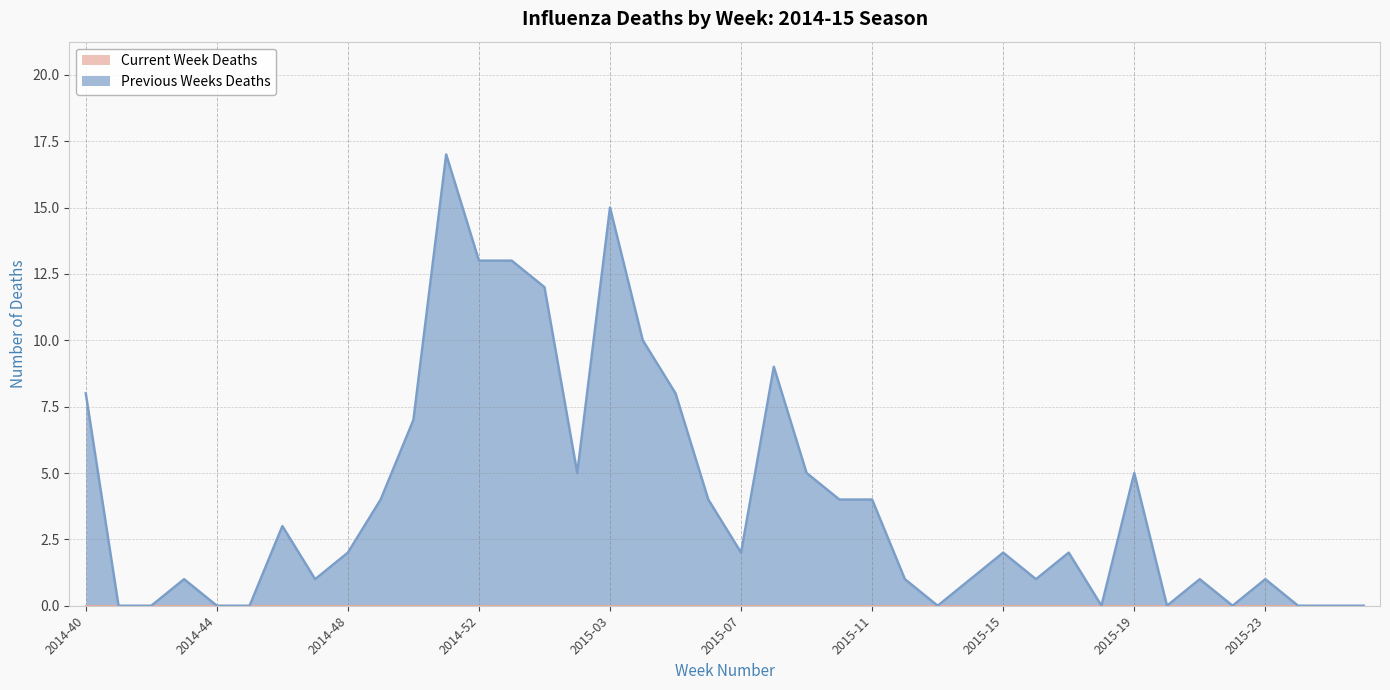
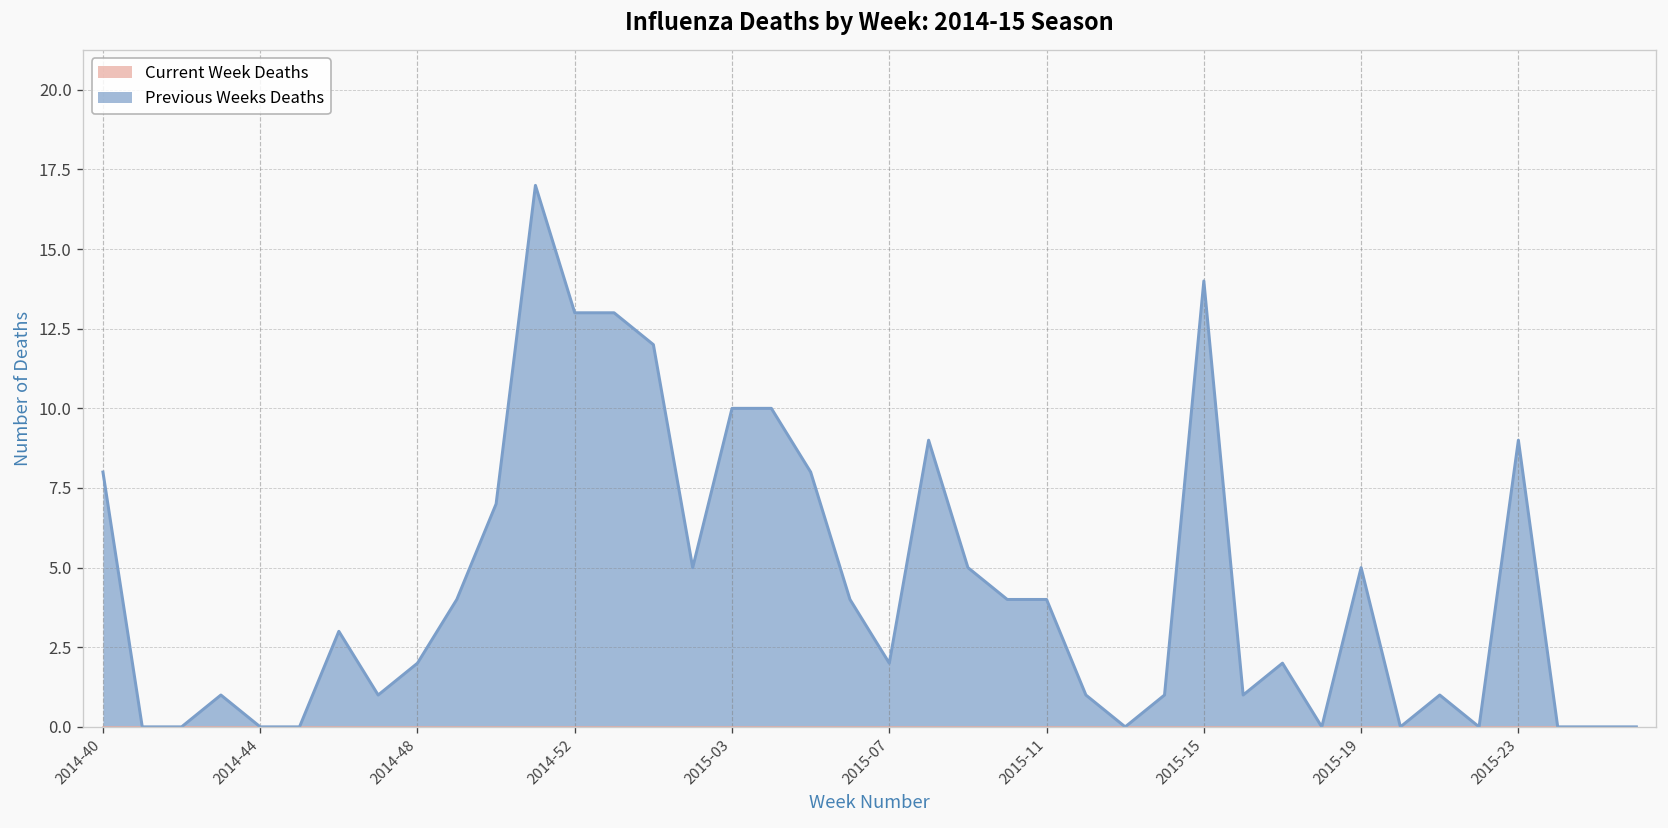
  {
    "Current Week Deaths": {
      "2014-40": 0,
      "2014-48": 0,
      "2014-52": 0,
      "2015-03": 0,
      "2015-07": 0,
      "2015-11": 0,
      "2015-15": 0,
      "2015-19": 0,
      "2015-23": 0
    },
    "Previous Weeks Deaths": {
      "2014-40": 8,
      "2014-48": 2,
      "2014-52": 13,
-     "2015-03": 15,
+     "2015-03": 10,
      "2015-07": 2,
      "2015-11": 4,
-     "2015-15": 2,
+     "2015-15": 14,
      "2015-19": 5,
-     "2015-23": 1
+     "2015-23": 9
    }
  }
